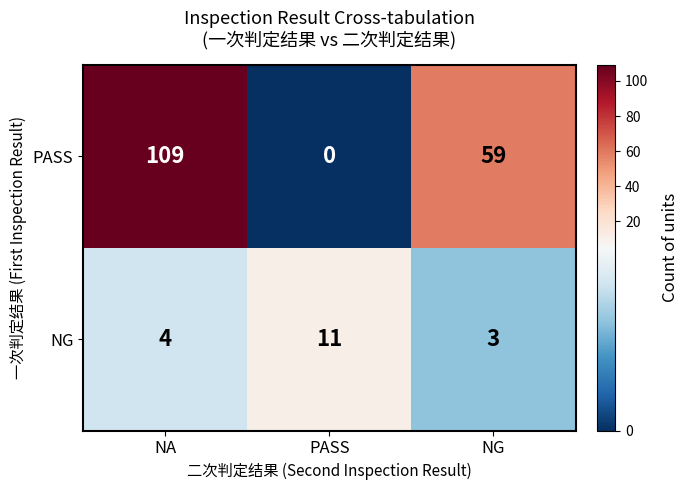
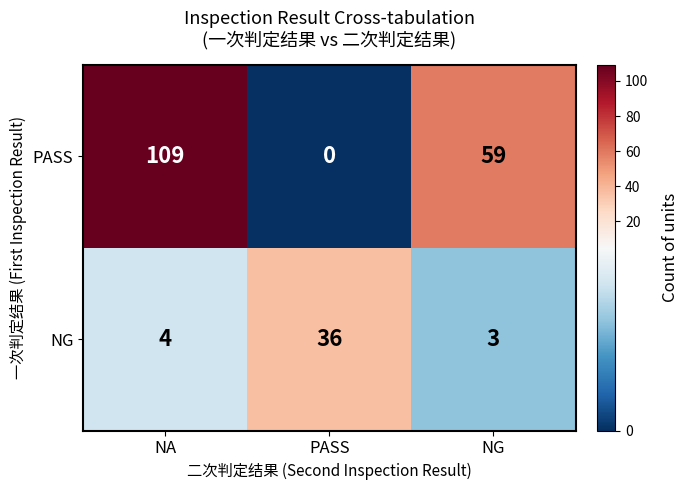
  {
    "PASS": {
      "NA": 109,
      "PASS": 0,
      "NG": 59
    },
    "NG": {
      "NA": 4,
-     "PASS": 11,
+     "PASS": 36,
      "NG": 3
    }
  }
